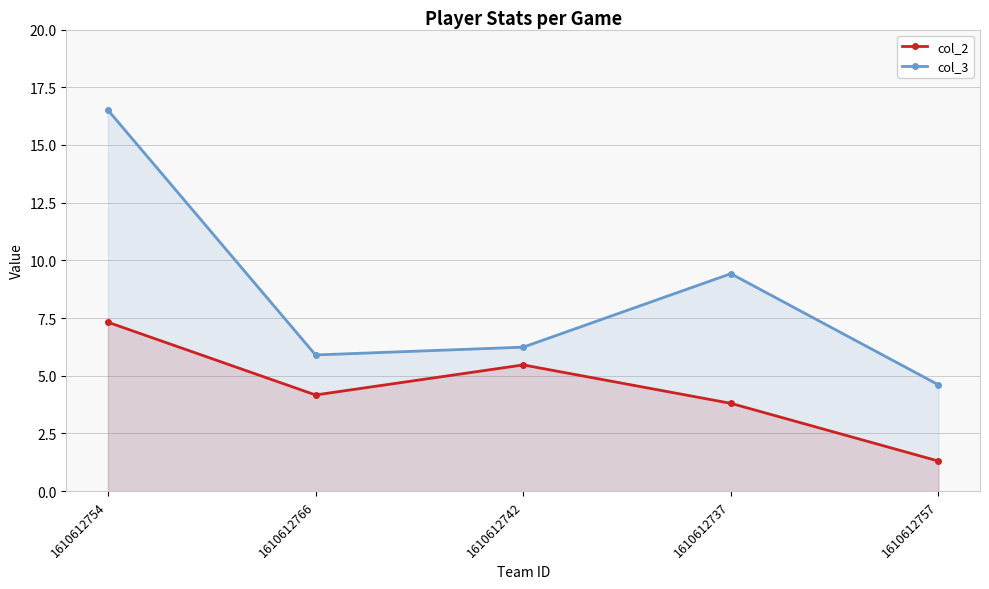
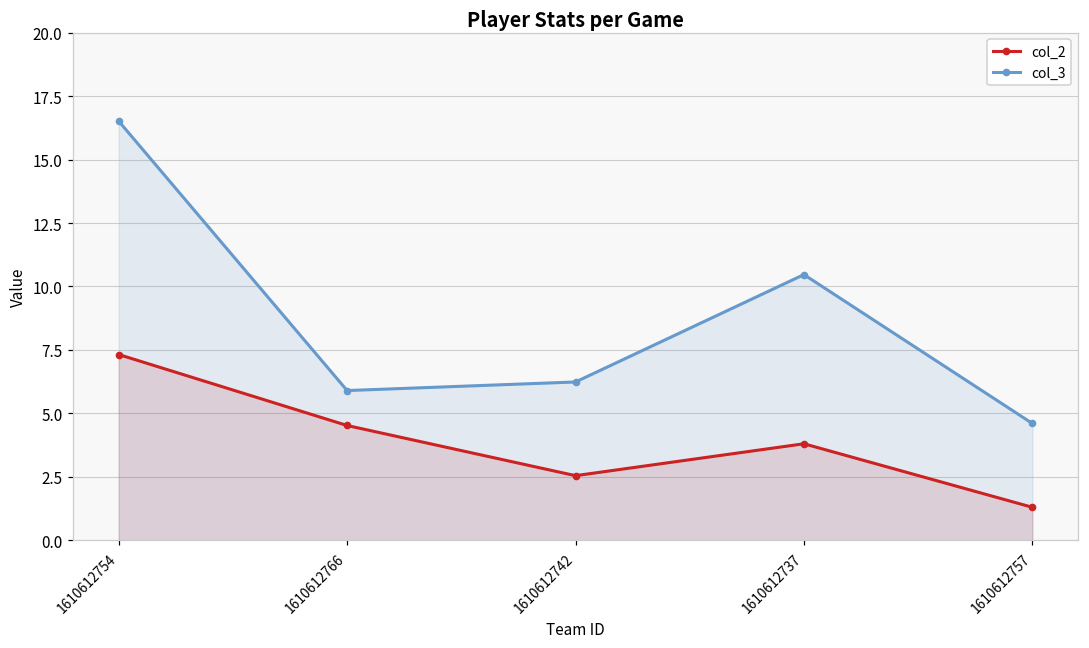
  {
    "col_2": {
      "1610612754": 7.3,
-     "1610612766": 4.2,
-     "1610612742": 5.5,
+     "1610612766": 4.5,
+     "1610612742": 2.5,
      "1610612737": 3.8,
      "1610612757": 1.3
    },
    "col_3": {
      "1610612754": 16.5,
      "1610612766": 5.9,
      "1610612742": 6.2,
-     "1610612737": 9.4,
+     "1610612737": 10.5,
      "1610612757": 4.6
    }
  }
